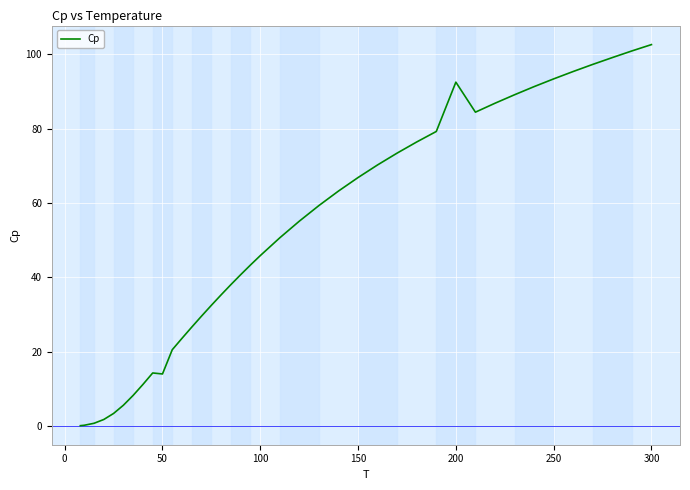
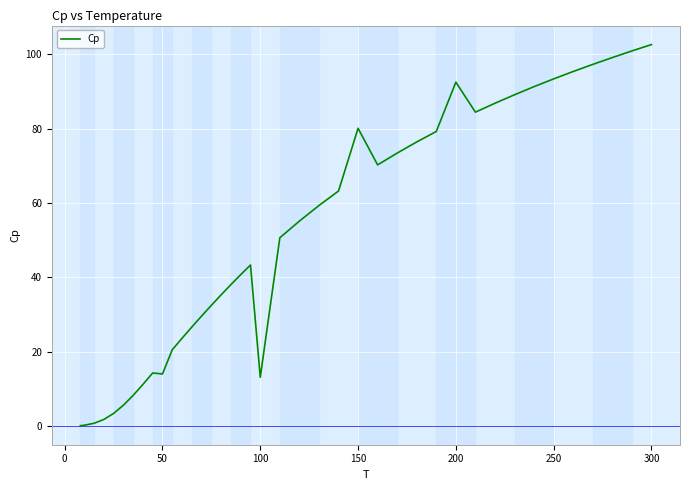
  {
    "50": 14,
-   "100": 46,
-   "150": 67,
+   "100": 13,
+   "150": 80,
    "200": 93,
    "250": 93,
    "300": 103
  }
